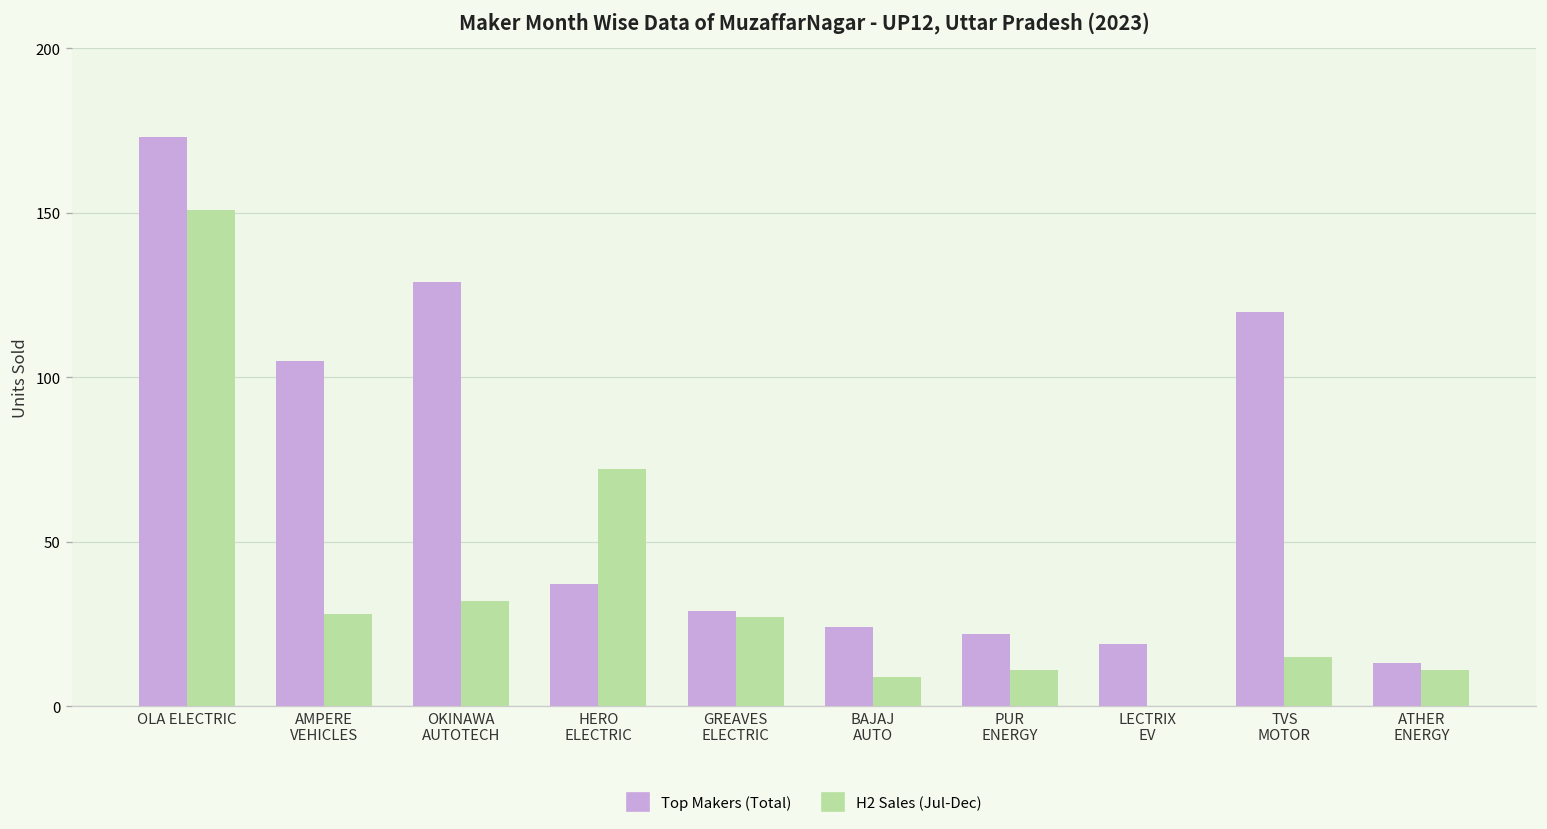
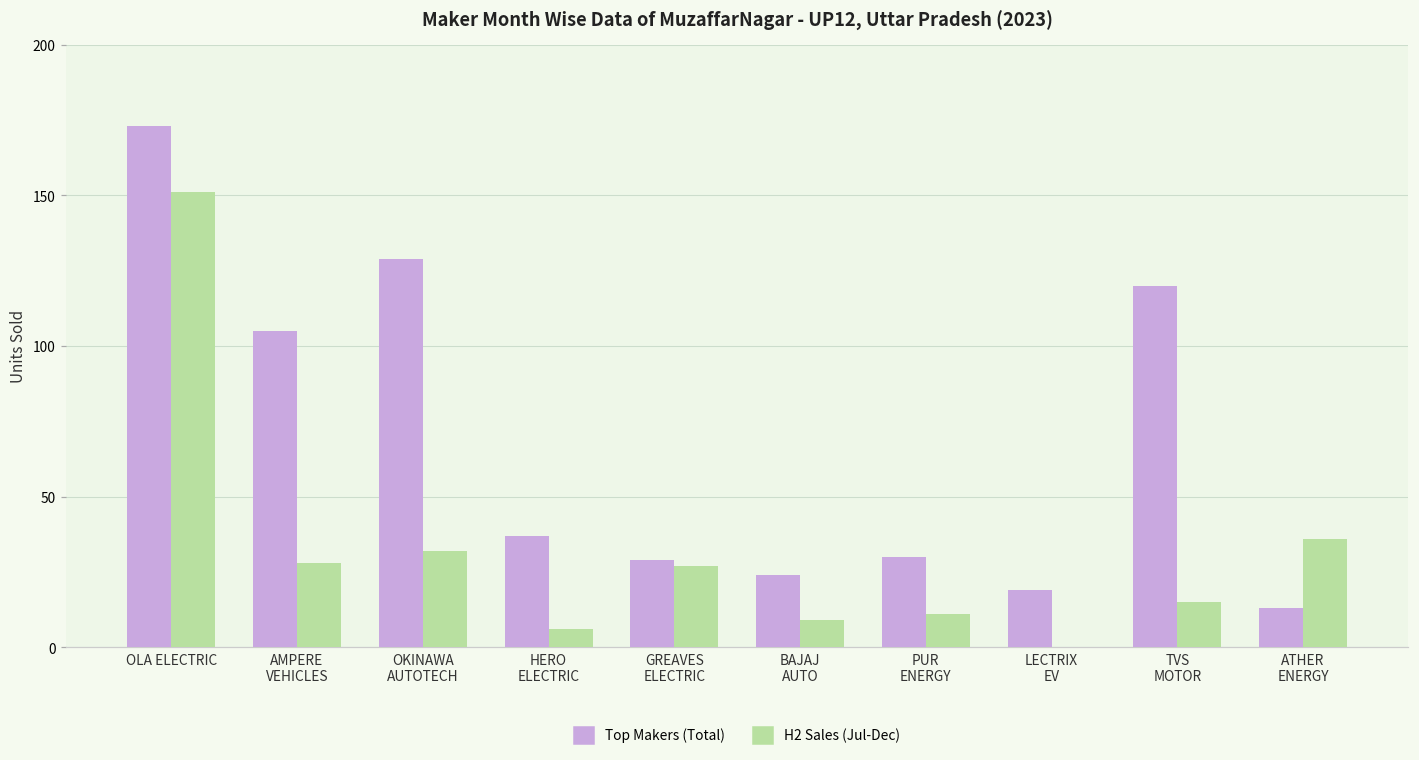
  {
    "Top Makers (Total)": {
      "OLA ELECTRIC": 173,
      "AMPERE VEHICLES": 105,
      "OKINAWA AUTOTECH": 129,
      "HERO ELECTRIC": 37,
      "GREAVES ELECTRIC": 29,
      "BAJAJ AUTO": 24,
-     "PUR ENERGY": 22,
+     "PUR ENERGY": 30,
      "LECTRIX EV": 19,
      "TVS MOTOR": 120,
      "ATHER ENERGY": 13
    },
    "H2 Sales (Jul-Dec)": {
      "OLA ELECTRIC": 151,
      "AMPERE VEHICLES": 28,
      "OKINAWA AUTOTECH": 32,
-     "HERO ELECTRIC": 72,
+     "HERO ELECTRIC": 6,
      "GREAVES ELECTRIC": 27,
      "BAJAJ AUTO": 9,
      "PUR ENERGY": 11,
      "LECTRIX EV": 0,
      "TVS MOTOR": 15,
-     "ATHER ENERGY": 11
+     "ATHER ENERGY": 36
    }
  }
